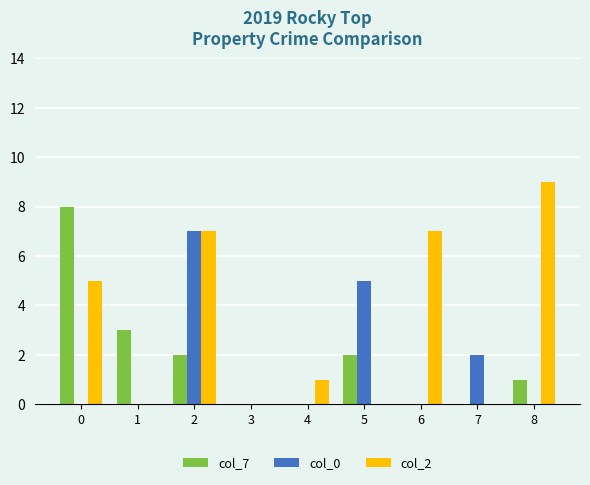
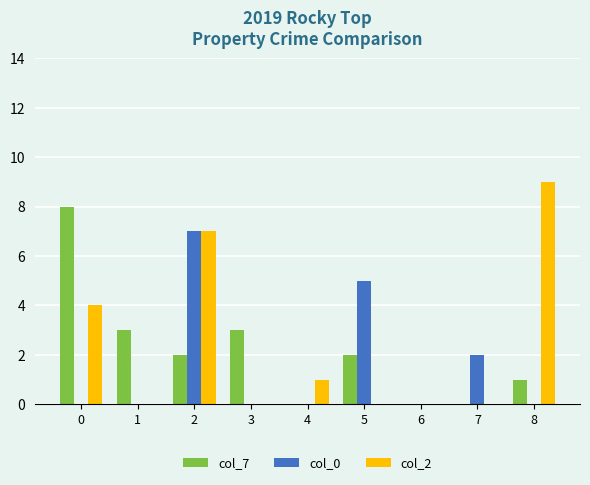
  {
    "col_7": {
      "0": 8,
      "1": 3,
      "2": 2,
-     "3": 0,
+     "3": 3,
      "4": 0,
      "5": 2,
      "6": 0,
      "7": 0,
      "8": 1
    },
    "col_0": {
      "0": 0,
      "1": 0,
      "2": 7,
      "3": 0,
      "4": 0,
      "5": 5,
      "6": 0,
      "7": 2,
      "8": 0
    },
    "col_2": {
-     "0": 5,
+     "0": 4,
      "1": 0,
      "2": 7,
      "3": 0,
      "4": 1,
      "5": 0,
-     "6": 7,
+     "6": 0,
      "7": 0,
      "8": 9
    }
  }
